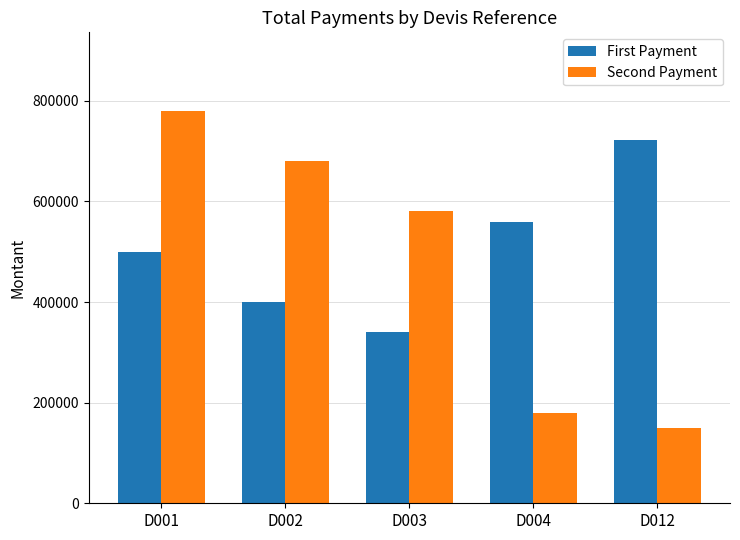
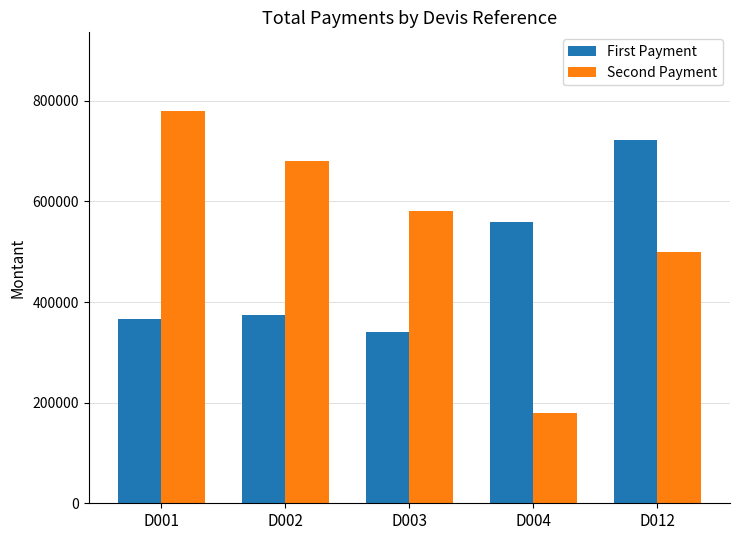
  {
    "First Payment": {
-     "D001": 500000,
-     "D002": 400000,
+     "D001": 370000,
+     "D002": 370000,
      "D003": 340000,
      "D004": 560000,
      "D012": 720000
    },
    "Second Payment": {
      "D001": 780000,
      "D002": 680000,
      "D003": 580000,
      "D004": 180000,
-     "D012": 150000
+     "D012": 500000
    }
  }
